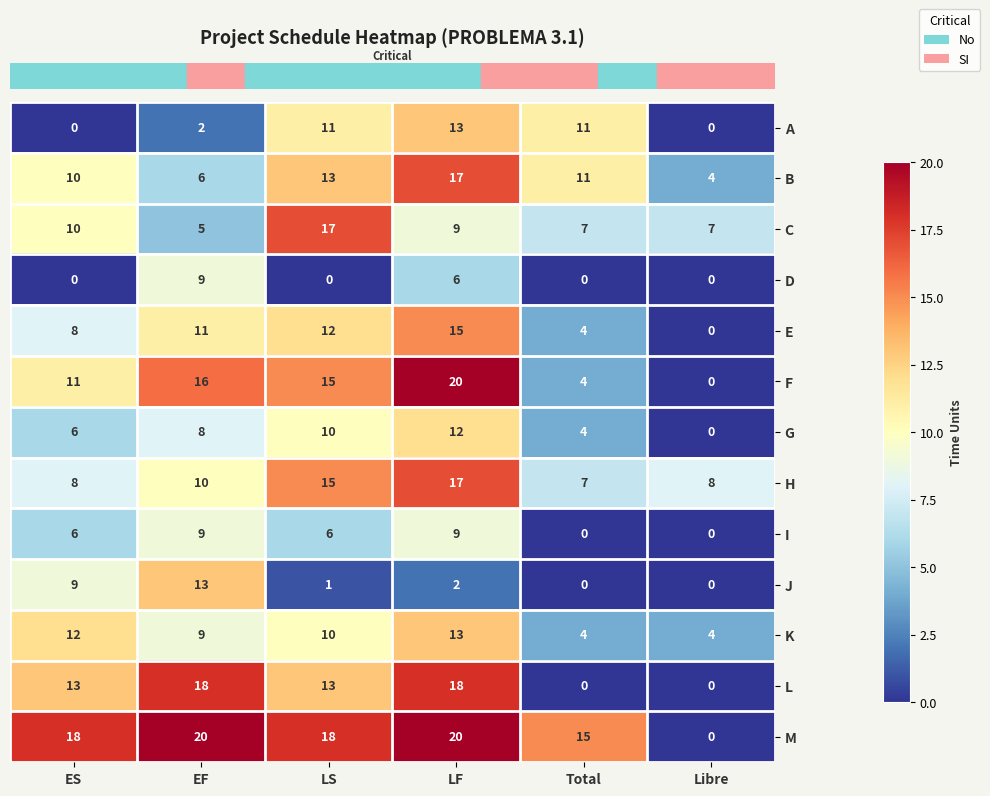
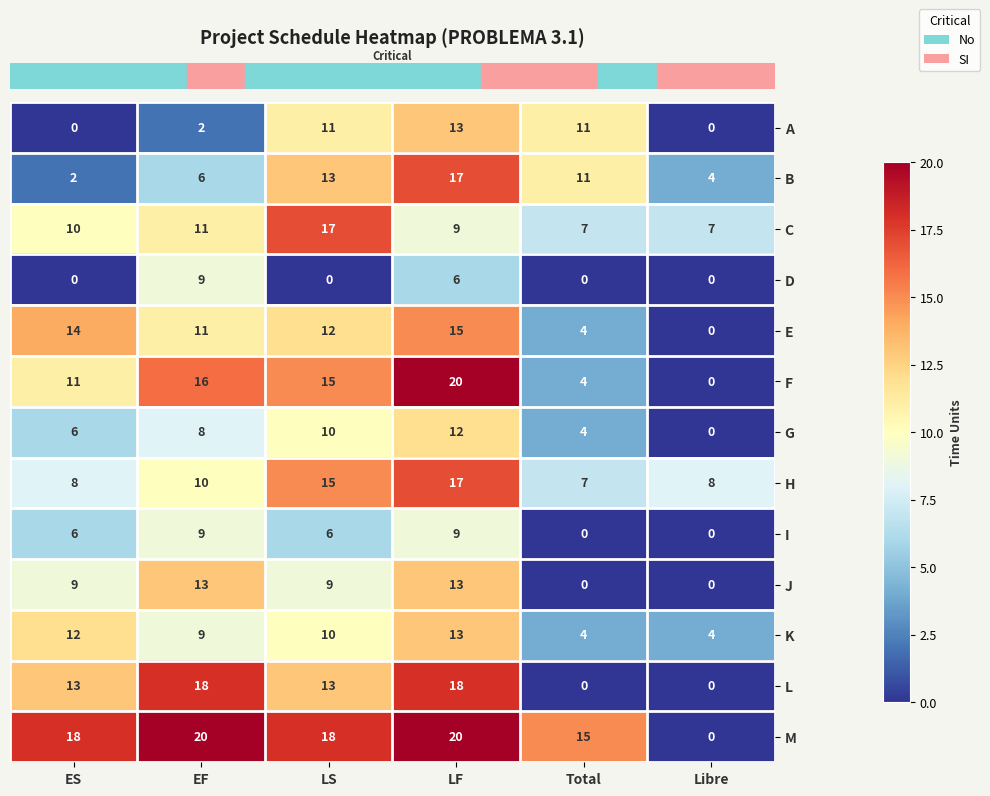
  {
    "A": {
      "ES": 0,
      "EF": 2,
      "LS": 11,
      "LF": 13,
      "Total": 11,
      "Libre": 0
    },
    "B": {
-     "ES": 10,
+     "ES": 2,
      "EF": 6,
      "LS": 13,
      "LF": 17,
      "Total": 11,
      "Libre": 4
    },
    "C": {
      "ES": 10,
-     "EF": 5,
+     "EF": 11,
      "LS": 17,
      "LF": 9,
      "Total": 7,
      "Libre": 7
    },
    "D": {
      "ES": 0,
      "EF": 9,
      "LS": 0,
      "LF": 6,
      "Total": 0,
      "Libre": 0
    },
    "E": {
-     "ES": 8,
+     "ES": 14,
      "EF": 11,
      "LS": 12,
      "LF": 15,
      "Total": 4,
      "Libre": 0
    },
    "F": {
      "ES": 11,
      "EF": 16,
      "LS": 15,
      "LF": 20,
      "Total": 4,
      "Libre": 0
    },
    "G": {
      "ES": 6,
      "EF": 8,
      "LS": 10,
      "LF": 12,
      "Total": 4,
      "Libre": 0
    },
    "H": {
      "ES": 8,
      "EF": 10,
      "LS": 15,
      "LF": 17,
      "Total": 7,
      "Libre": 8
    },
    "I": {
      "ES": 6,
      "EF": 9,
      "LS": 6,
      "LF": 9,
      "Total": 0,
      "Libre": 0
    },
    "J": {
      "ES": 9,
      "EF": 13,
-     "LS": 1,
-     "LF": 2,
+     "LS": 9,
+     "LF": 13,
      "Total": 0,
      "Libre": 0
    },
    "K": {
      "ES": 12,
      "EF": 9,
      "LS": 10,
      "LF": 13,
      "Total": 4,
      "Libre": 4
    },
    "L": {
      "ES": 13,
      "EF": 18,
      "LS": 13,
      "LF": 18,
      "Total": 0,
      "Libre": 0
    },
    "M": {
      "ES": 18,
      "EF": 20,
      "LS": 18,
      "LF": 20,
      "Total": 15,
      "Libre": 0
    }
  }
